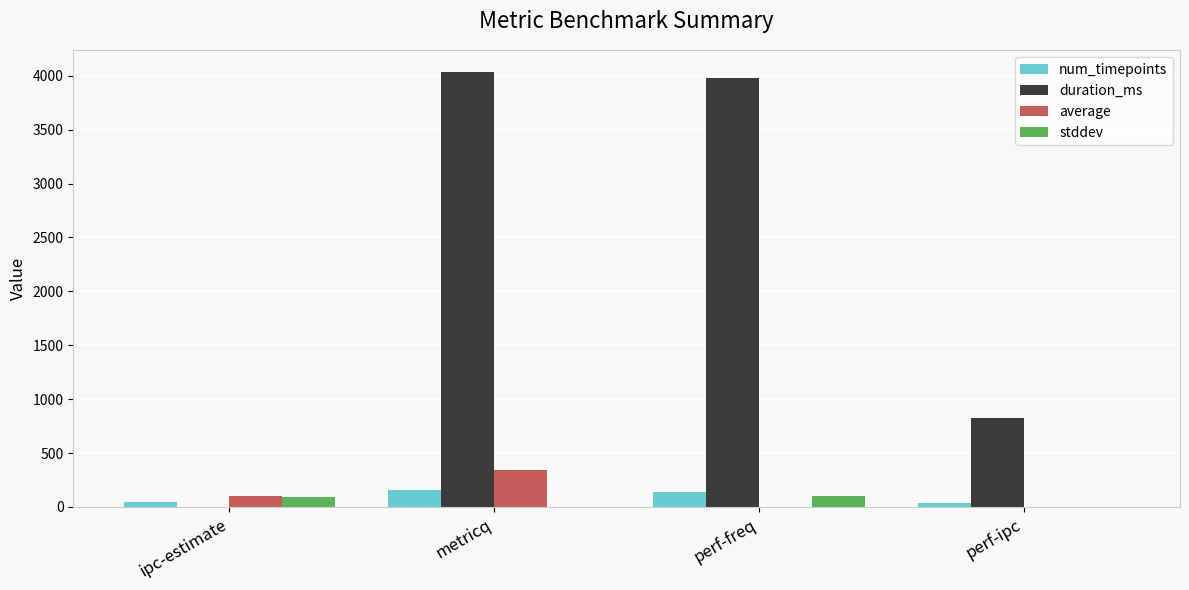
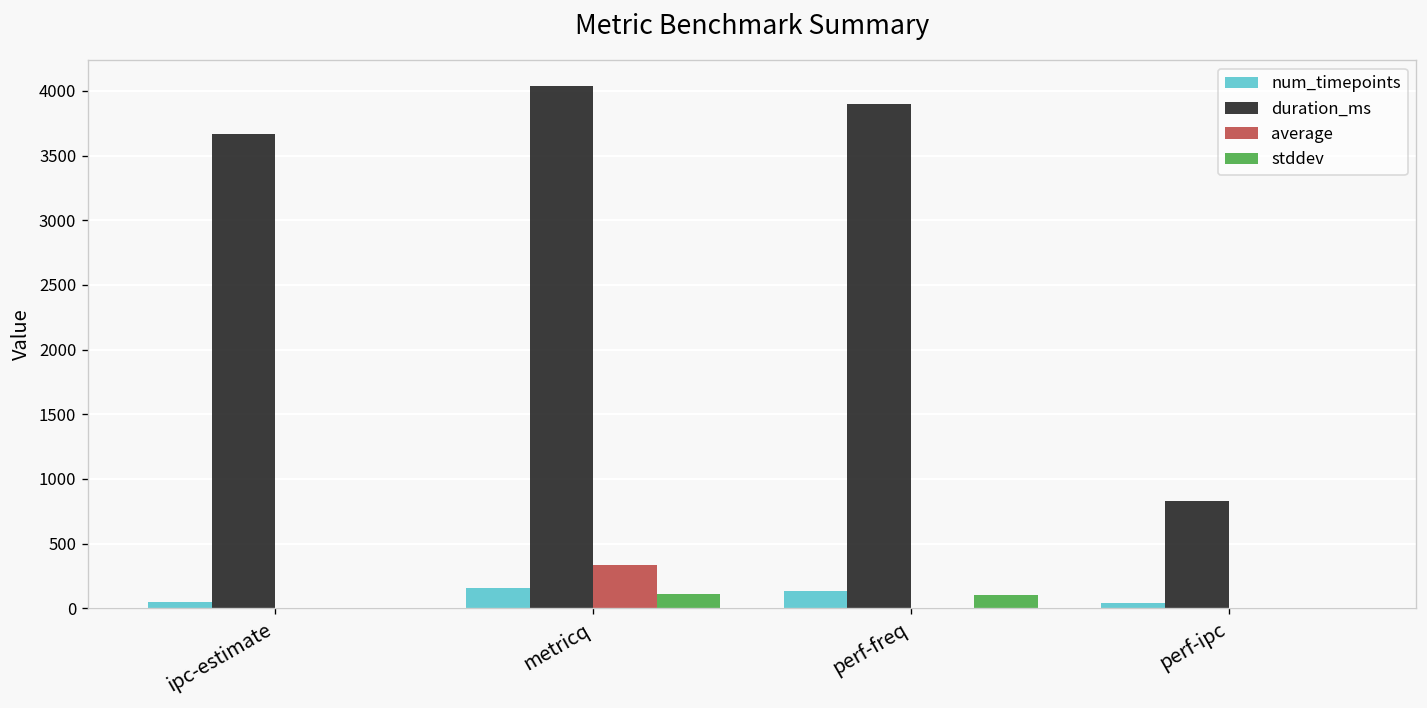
  {
    "num_timepoints": {
      "ipc-estimate": 50,
      "metricq": 160,
      "perf-freq": 140,
      "perf-ipc": 40
    },
    "duration_ms": {
-     "ipc-estimate": 0,
+     "ipc-estimate": 3660,
      "metricq": 4040,
-     "perf-freq": 3980,
+     "perf-freq": 3900,
      "perf-ipc": 830
    },
    "average": {
-     "ipc-estimate": 100,
+     "ipc-estimate": 0,
      "metricq": 340
    },
    "stddev": {
-     "ipc-estimate": 90,
-     "metricq": 0,
+     "ipc-estimate": 0,
+     "metricq": 110,
      "perf-freq": 100
    }
  }
